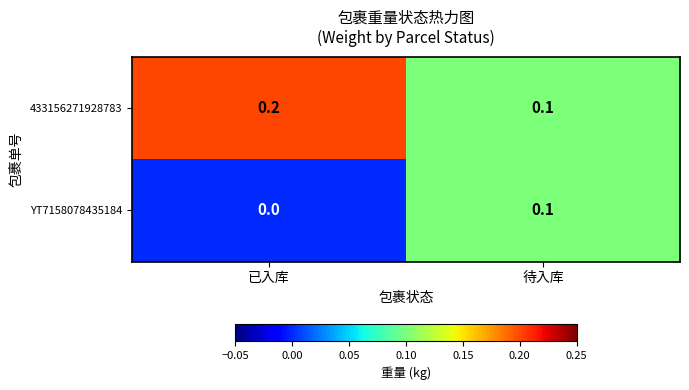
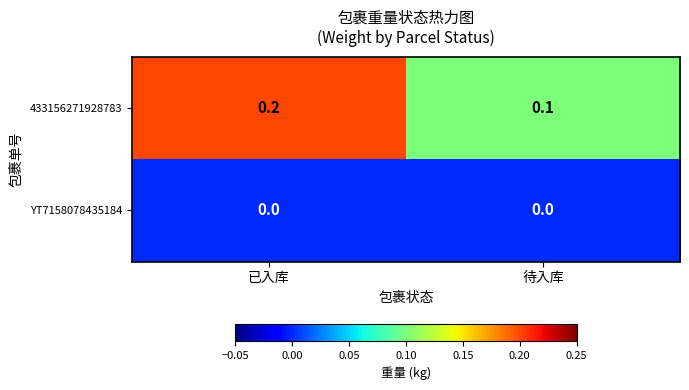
  {
    "433156271928783": {
      "已入库": 0.2,
      "待入库": 0.1
    },
    "YT7158078435184": {
      "已入库": 0.0,
-     "待入库": 0.1
+     "待入库": 0.0
    }
  }
